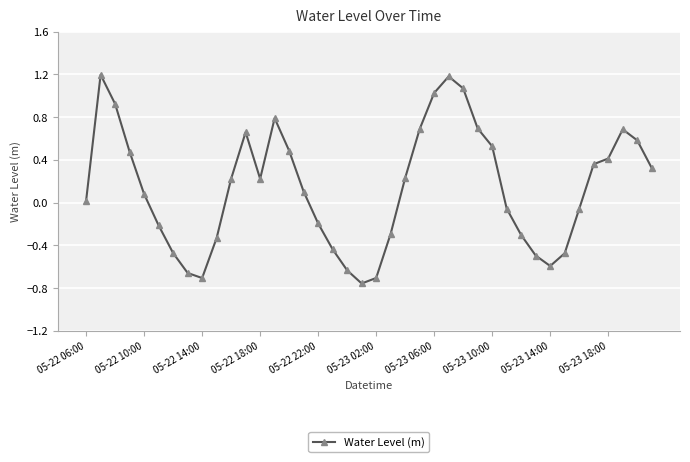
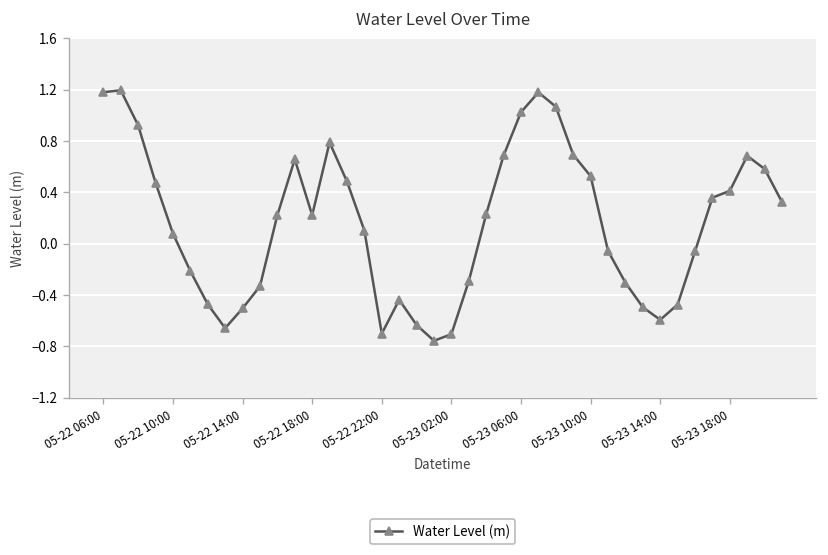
  {
-   "05-22 06:00": 0.02,
+   "05-22 06:00": 1.18,
    "05-22 10:00": 0.08,
-   "05-22 14:00": -0.71,
+   "05-22 14:00": -0.50,
    "05-22 18:00": 0.22,
-   "05-22 22:00": -0.20,
+   "05-22 22:00": -0.70,
    "05-23 02:00": -0.71,
    "05-23 06:00": 1.03,
    "05-23 10:00": 0.53,
    "05-23 14:00": -0.59,
    "05-23 18:00": 0.41
  }
